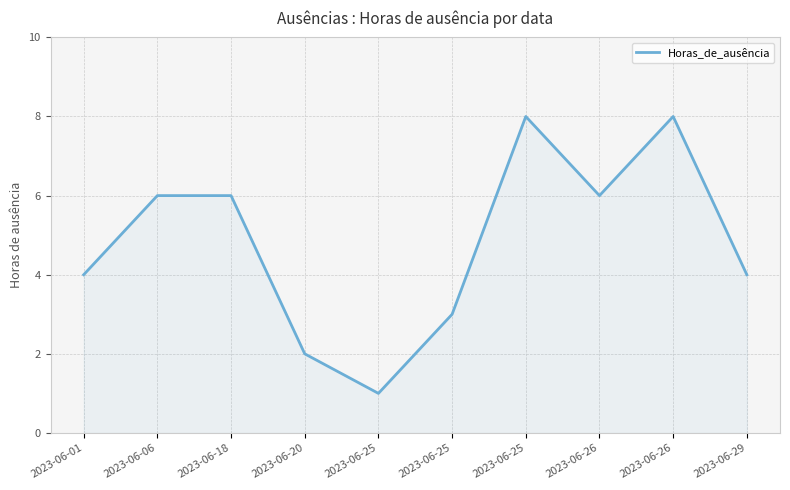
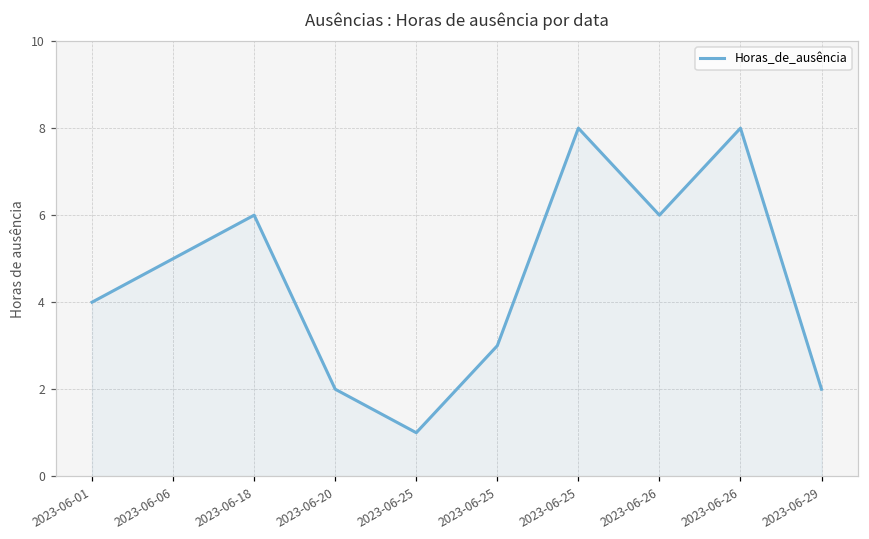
  {
    "2023-06-01": 4,
-   "2023-06-06": 6,
+   "2023-06-06": 5,
    "2023-06-18": 6,
    "2023-06-20": 2,
-   "2023-06-29": 4
+   "2023-06-29": 2
  }
